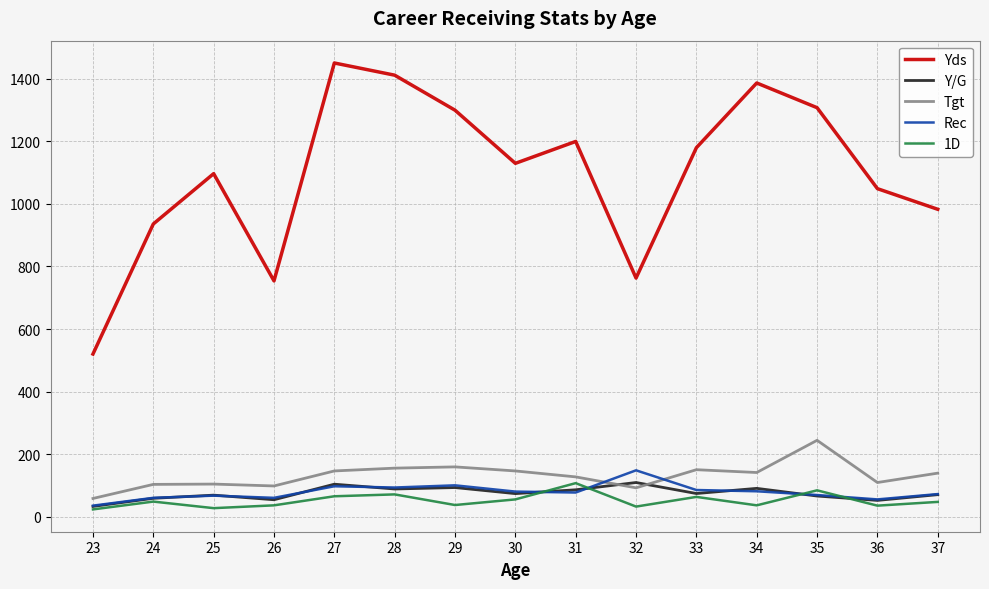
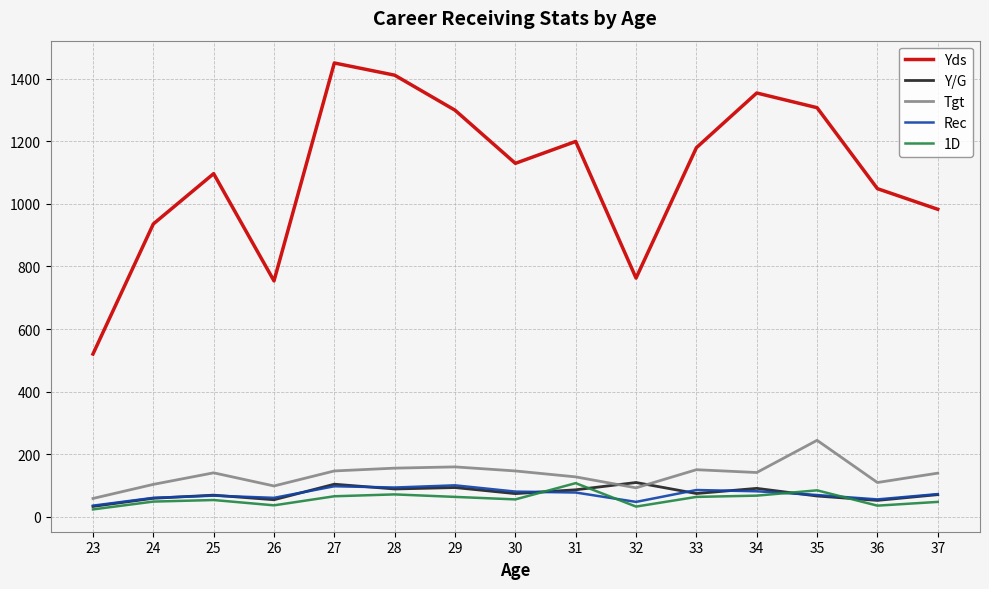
  {
    "Yds": {
      "23": 520,
      "24": 940,
      "25": 1100,
      "26": 750,
      "27": 1450,
      "28": 1410,
      "29": 1300,
      "30": 1130,
      "31": 1200,
      "32": 760,
      "33": 1180,
-     "34": 1390,
+     "34": 1360,
      "35": 1310,
      "36": 1050,
      "37": 980
    },
    "Y/G": {
      "31": 90,
      "32": 110,
      "33": 70,
      "34": 90
    },
    "Tgt": {
      "23": 60,
      "24": 100,
-     "25": 100,
+     "25": 140,
      "26": 100,
      "27": 150,
      "28": 160,
      "29": 160,
      "30": 150,
      "31": 130,
      "32": 90,
      "33": 150,
      "34": 140,
      "35": 240,
      "36": 110,
      "37": 140
    },
    "Rec": {
      "31": 80,
-     "32": 150,
+     "32": 50,
      "33": 90,
      "34": 80
    },
    "1D": {
      "23": 20,
      "24": 50,
-     "25": 30,
+     "25": 50,
      "26": 40,
      "27": 70,
      "28": 70,
-     "29": 40,
+     "29": 60,
      "30": 60,
      "31": 110,
      "32": 30,
      "33": 60,
-     "34": 40,
+     "34": 70,
      "35": 80,
      "36": 40,
      "37": 50
    }
  }
